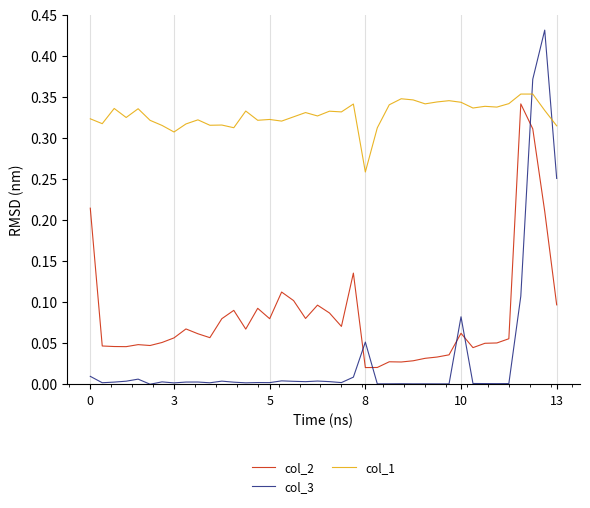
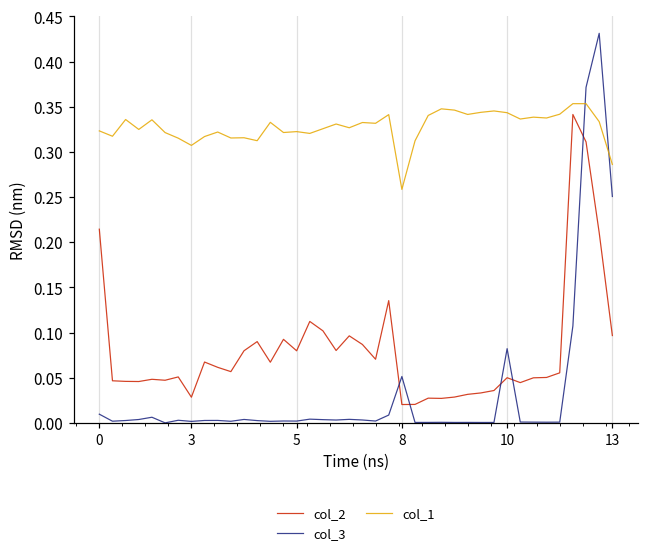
  {
    "col_2": {
      "0": 0.21,
-     "3": 0.06,
+     "3": 0.03,
      "5": 0.08,
      "8": 0.02,
-     "10": 0.06,
+     "10": 0.05,
      "13": 0.10
    },
    "col_3": {
      "0": 0.01,
      "3": 0.00,
      "5": 0.00,
      "8": 0.05,
      "10": 0.08,
      "13": 0.25
    },
    "col_1": {
      "0": 0.32,
      "3": 0.31,
      "5": 0.32,
      "8": 0.26,
      "10": 0.34,
-     "13": 0.31
+     "13": 0.29
    }
  }
